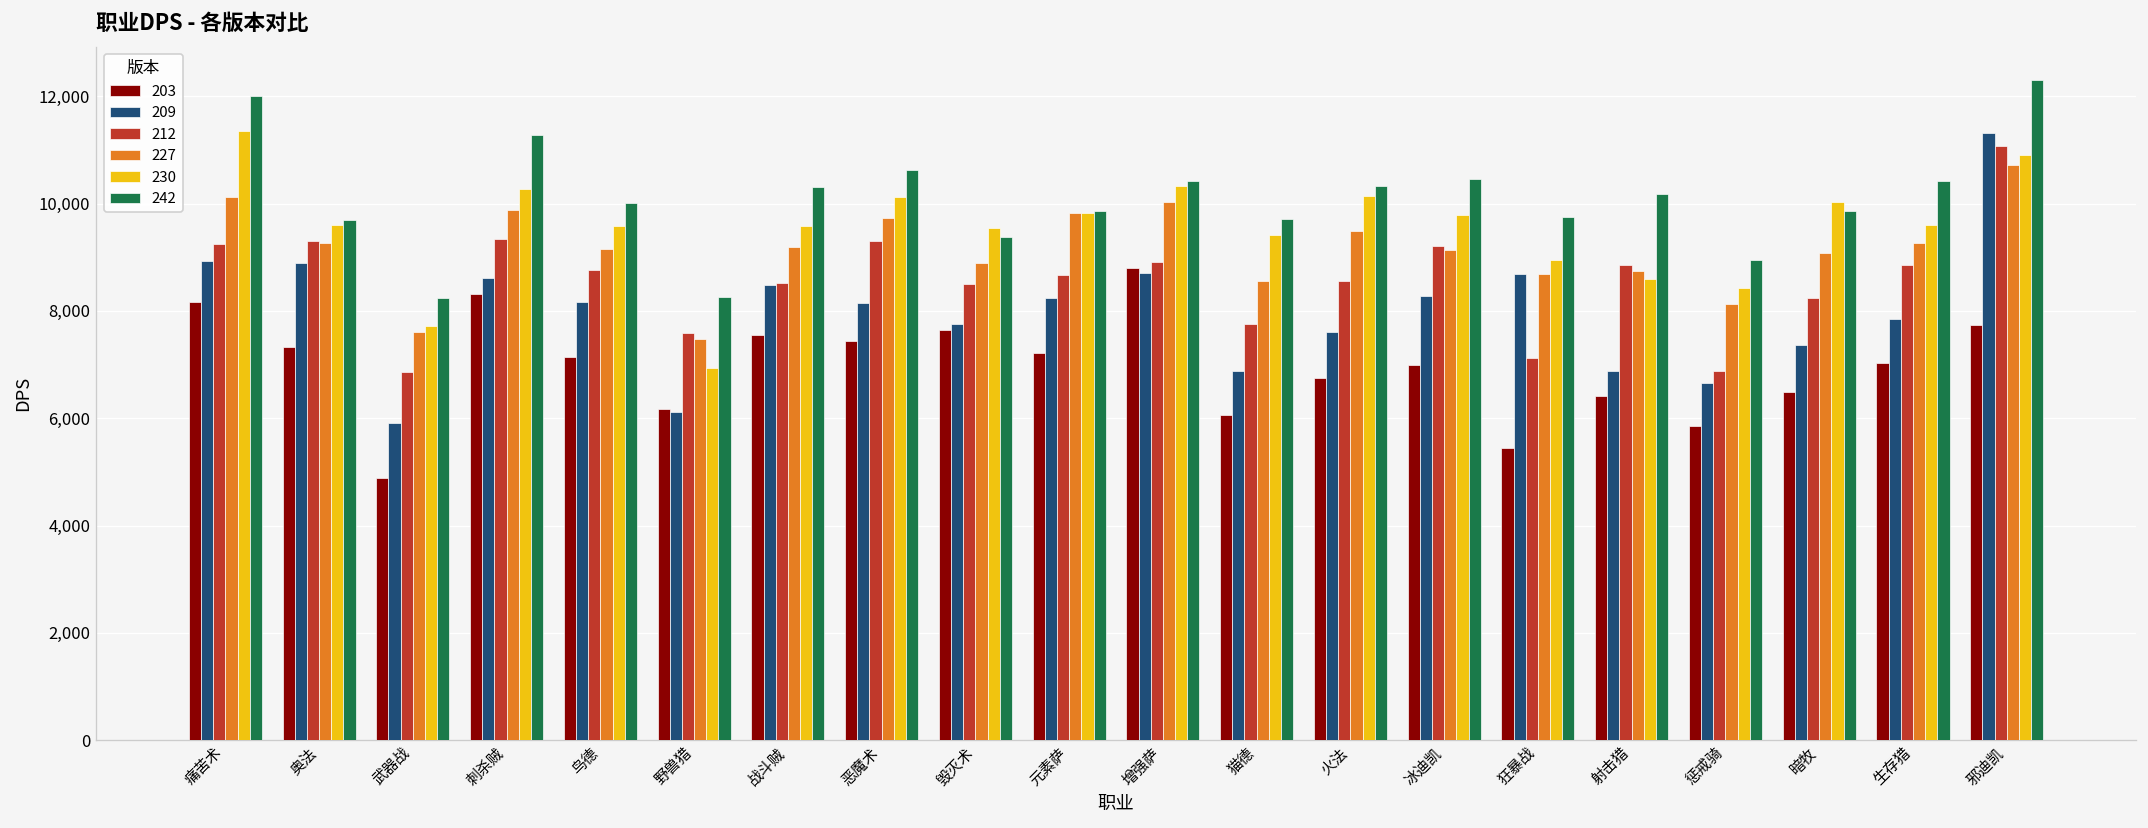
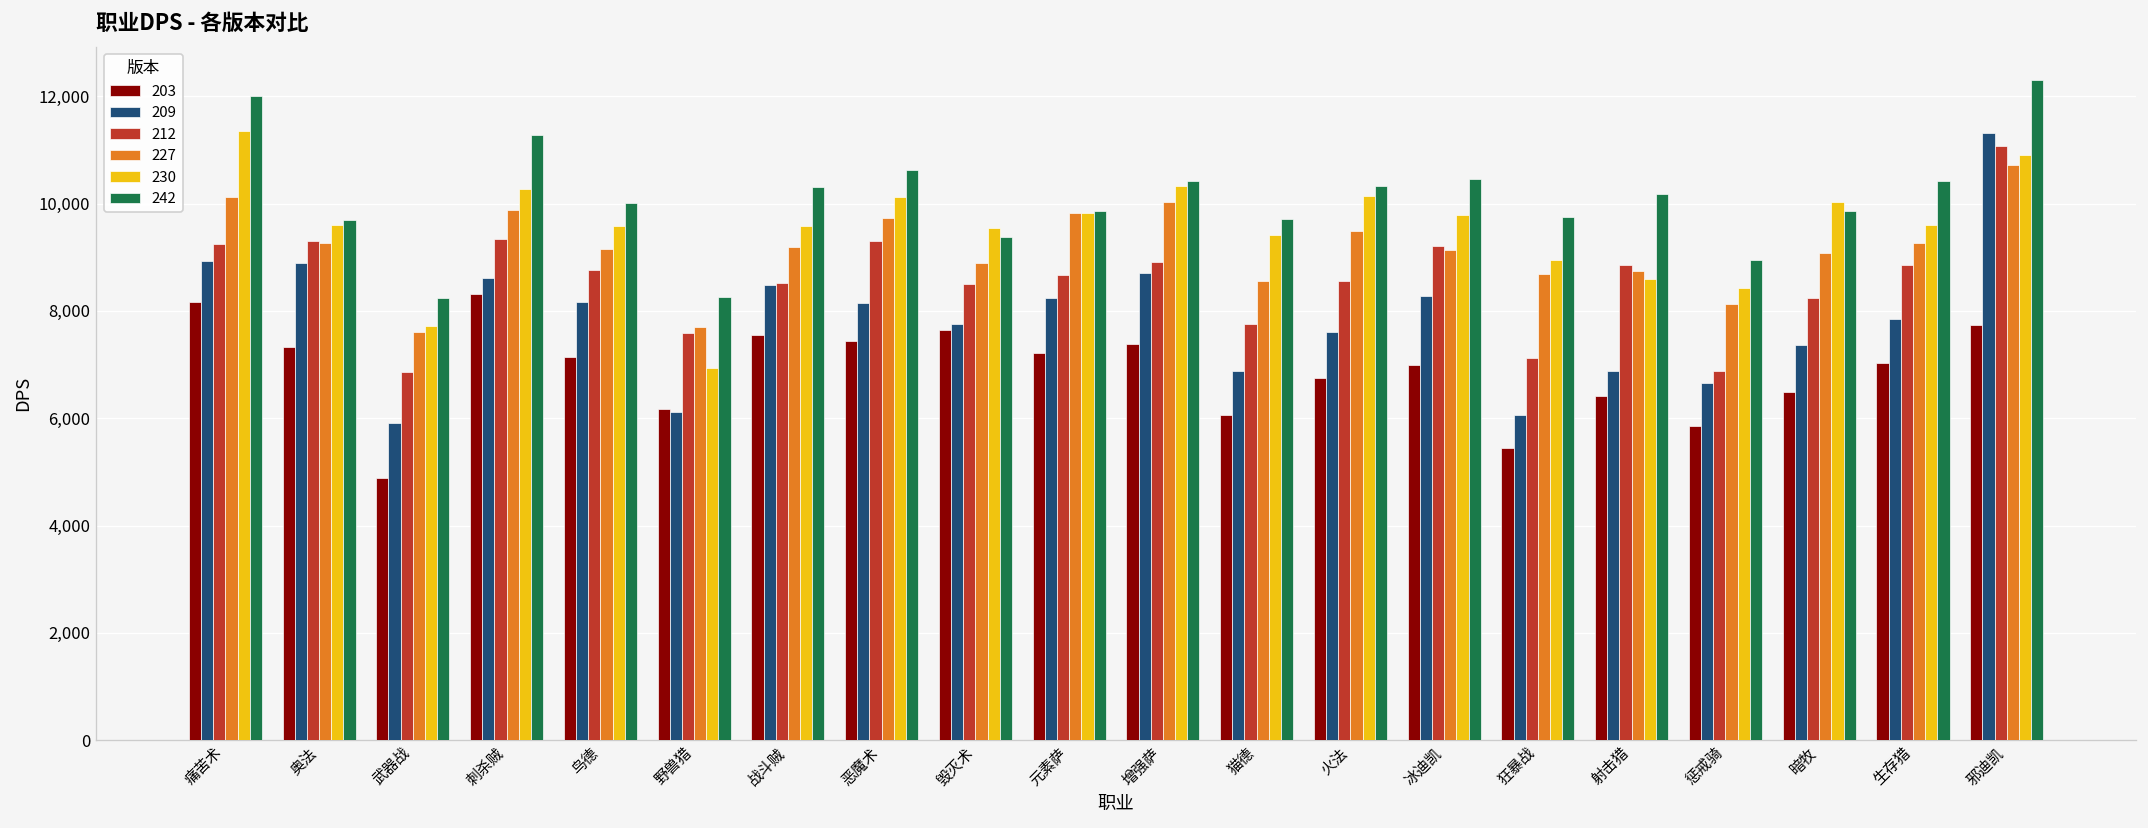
  {
    "203": {
      "痛苦术": "8,200",
      "奥法": "7,300",
      "武器战": "4,900",
      "刺杀贼": "8,300",
      "鸟德": "7,100",
      "野兽猎": "6,200",
      "战斗贼": "7,600",
      "恶魔术": "7,400",
      "毁灭术": "7,600",
      "元素萨": "7,200",
-     "增强萨": "8,800",
+     "增强萨": "7,400",
      "猫德": "6,100",
      "火法": "6,700",
      "冰迪凯": "7,000",
      "狂暴战": "5,500",
      "射击猎": "6,400",
      "惩戒骑": "5,800",
      "暗牧": "6,500",
      "生存猎": "7,000",
      "邪迪凯": "7,700"
    },
    "209": {
      "痛苦术": "8,900",
      "奥法": "8,900",
      "武器战": "5,900",
      "刺杀贼": "8,600",
      "鸟德": "8,200",
      "野兽猎": "6,100",
      "战斗贼": "8,500",
      "恶魔术": "8,200",
      "毁灭术": "7,800",
      "元素萨": "8,200",
      "增强萨": "8,700",
      "猫德": "6,900",
      "火法": "7,600",
      "冰迪凯": "8,300",
-     "狂暴战": "8,700",
+     "狂暴战": "6,100",
      "射击猎": "6,900",
      "惩戒骑": "6,700",
      "暗牧": "7,400",
      "生存猎": "7,800",
      "邪迪凯": "11,300"
    },
    "212": {
      "痛苦术": "9,200",
      "奥法": "9,300",
      "武器战": "6,900",
      "刺杀贼": "9,300",
      "鸟德": "8,800",
      "野兽猎": "7,600",
      "战斗贼": "8,500",
      "恶魔术": "9,300",
      "毁灭术": "8,500",
      "元素萨": "8,700",
      "增强萨": "8,900",
      "猫德": "7,800",
      "火法": "8,600",
      "冰迪凯": "9,200",
      "狂暴战": "7,100",
      "射击猎": "8,900",
      "惩戒骑": "6,900",
      "暗牧": "8,200",
      "生存猎": "8,900",
      "邪迪凯": "11,100"
    },
    "227": {
      "痛苦术": "10,100",
      "奥法": "9,300",
      "武器战": "7,600",
      "刺杀贼": "9,900",
      "鸟德": "9,200",
-     "野兽猎": "7,500",
+     "野兽猎": "7,700",
      "战斗贼": "9,200",
      "恶魔术": "9,700",
      "毁灭术": "8,900",
      "元素萨": "9,800",
      "增强萨": "10,000",
      "猫德": "8,500",
      "火法": "9,500",
      "冰迪凯": "9,100",
      "狂暴战": "8,700",
      "射击猎": "8,700",
      "惩戒骑": "8,100",
      "暗牧": "9,100",
      "生存猎": "9,300",
      "邪迪凯": "10,700"
    },
    "230": {
      "痛苦术": "11,300",
      "奥法": "9,600",
      "武器战": "7,700",
      "刺杀贼": "10,300",
      "鸟德": "9,600",
      "野兽猎": "6,900",
      "战斗贼": "9,600",
      "恶魔术": "10,100",
      "毁灭术": "9,500",
      "元素萨": "9,800",
      "增强萨": "10,300",
      "猫德": "9,400",
      "火法": "10,100",
      "冰迪凯": "9,800",
      "狂暴战": "8,900",
      "射击猎": "8,600",
      "惩戒骑": "8,400",
      "暗牧": "10,000",
      "生存猎": "9,600",
      "邪迪凯": "10,900"
    },
    "242": {
      "痛苦术": "12,000",
      "奥法": "9,700",
      "武器战": "8,200",
      "刺杀贼": "11,300",
      "鸟德": "10,000",
      "野兽猎": "8,300",
      "战斗贼": "10,300",
      "恶魔术": "10,600",
      "毁灭术": "9,400",
      "元素萨": "9,900",
      "增强萨": "10,400",
      "猫德": "9,700",
      "火法": "10,300",
      "冰迪凯": "10,500",
      "狂暴战": "9,800",
      "射击猎": "10,200",
      "惩戒骑": "8,900",
      "暗牧": "9,900",
      "生存猎": "10,400",
      "邪迪凯": "12,300"
    }
  }
